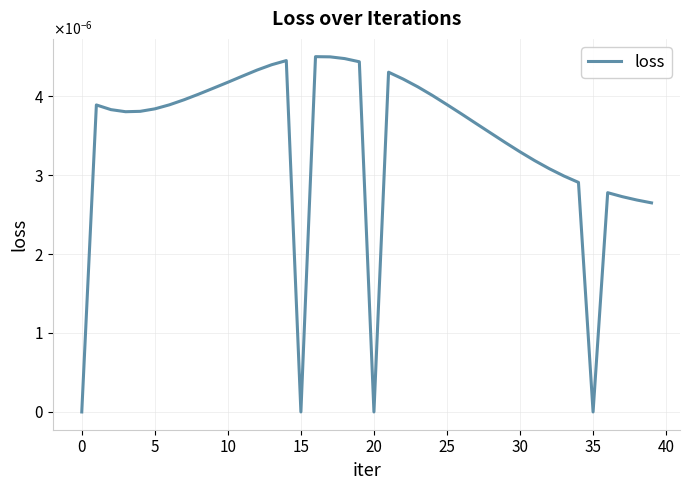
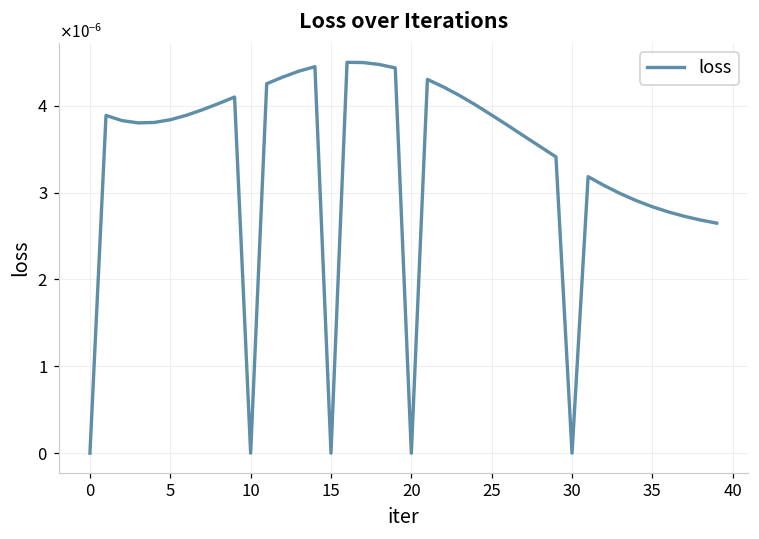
  {
    "0": 0.000000,
    "5": 0.0000038,
-   "10": 0.000004,
+   "10": 0.000000,
    "15": 0.000000,
    "20": 0.000000,
    "25": 0.0000039,
-   "30": 0.000003,
-   "35": 0.000000
+   "30": 0.000000,
+   "35": 0.000003
  }
